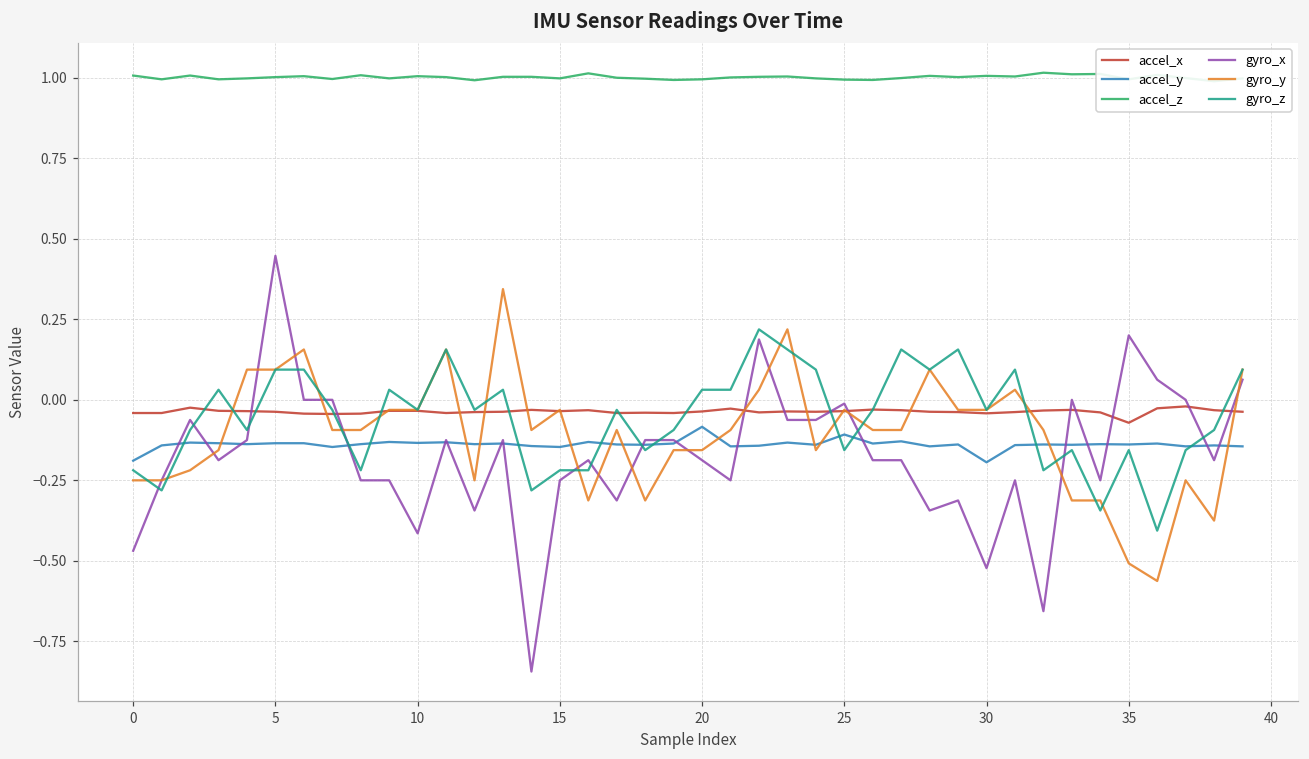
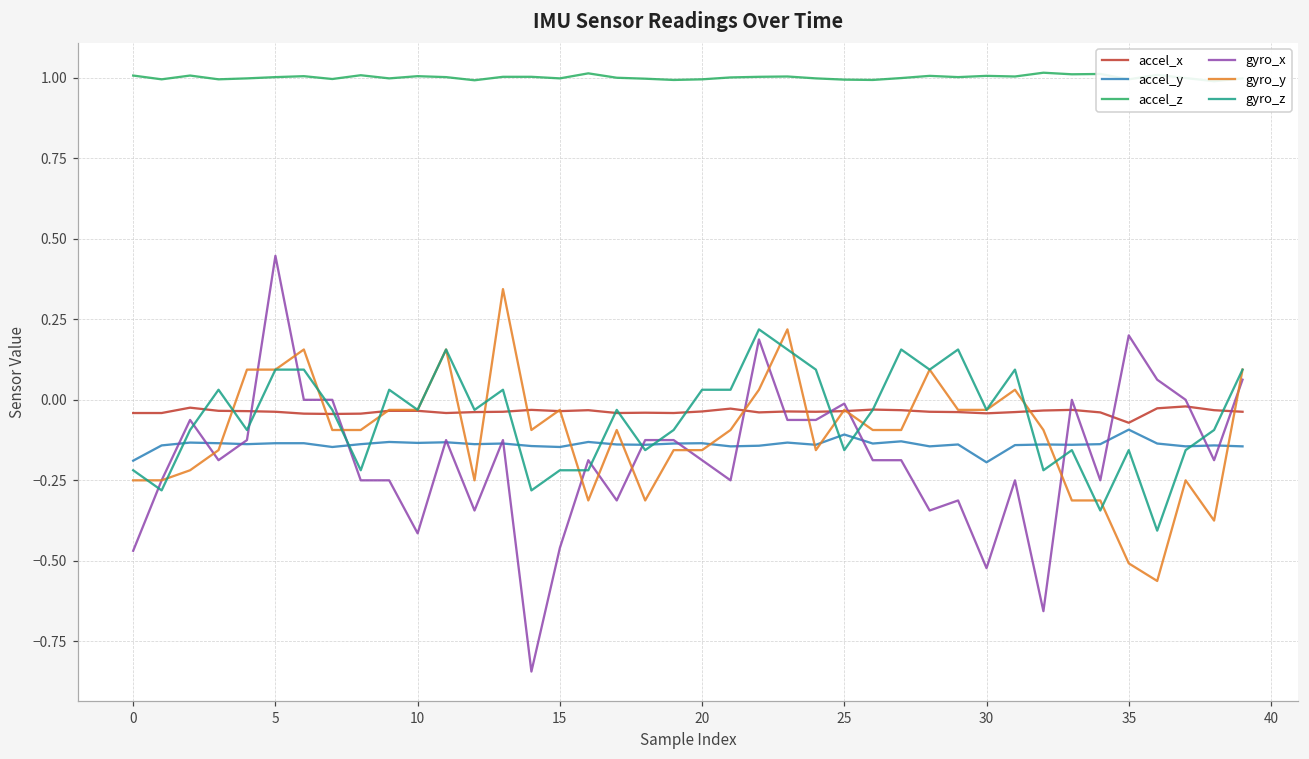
  {
    "accel_x": {
      "0": -0.04,
      "5": -0.04,
      "20": -0.04,
      "30": -0.04,
      "35": -0.07
    },
    "accel_y": {
      "0": -0.19,
      "5": -0.13,
      "10": -0.13,
      "15": -0.15,
-     "20": -0.08,
+     "20": -0.13,
      "25": -0.11,
      "30": -0.19,
-     "35": -0.14
+     "35": -0.09
    },
    "gyro_x": {
      "0": -0.47,
      "5": 0.45,
      "10": -0.41,
-     "15": -0.25,
+     "15": -0.46,
      "20": -0.19,
      "25": -0.01,
      "30": -0.52,
      "35": 0.20
    },
    "gyro_y": {
      "0": -0.25,
      "20": -0.16,
      "35": -0.51
    }
  }
